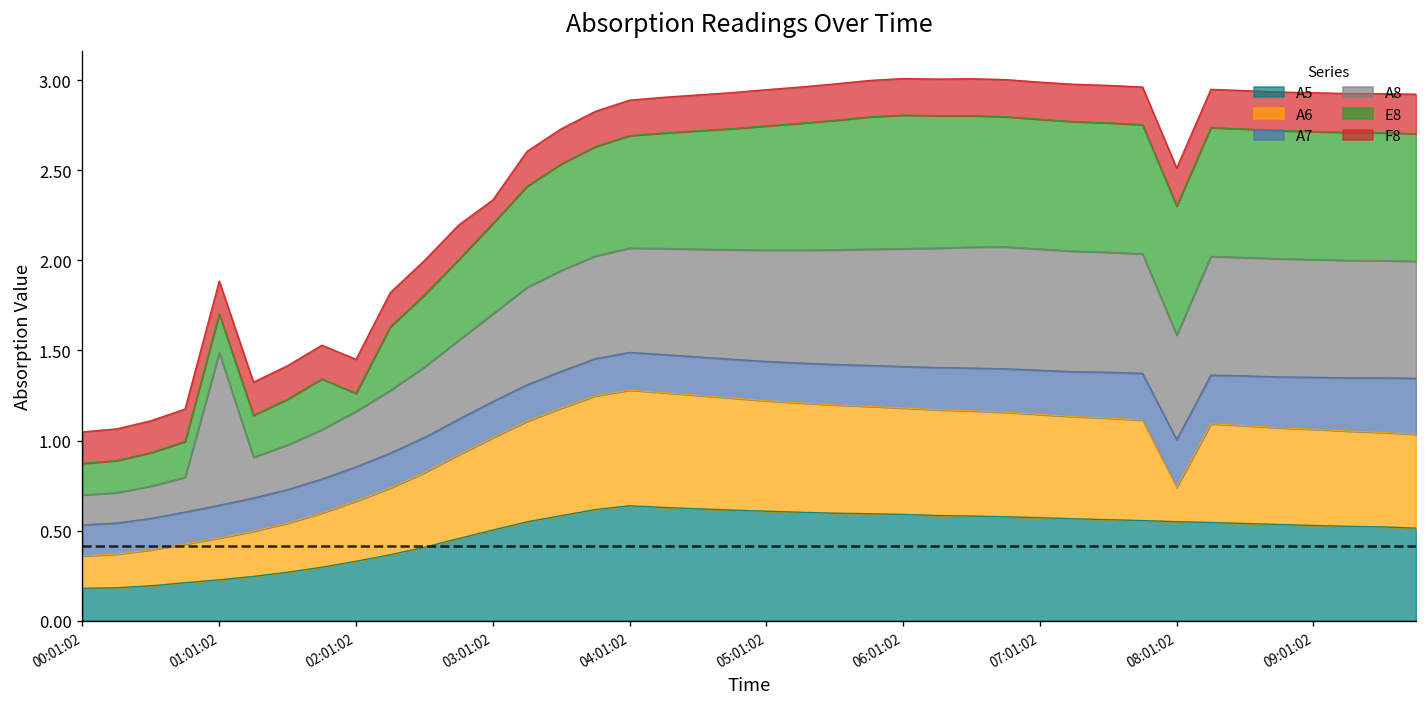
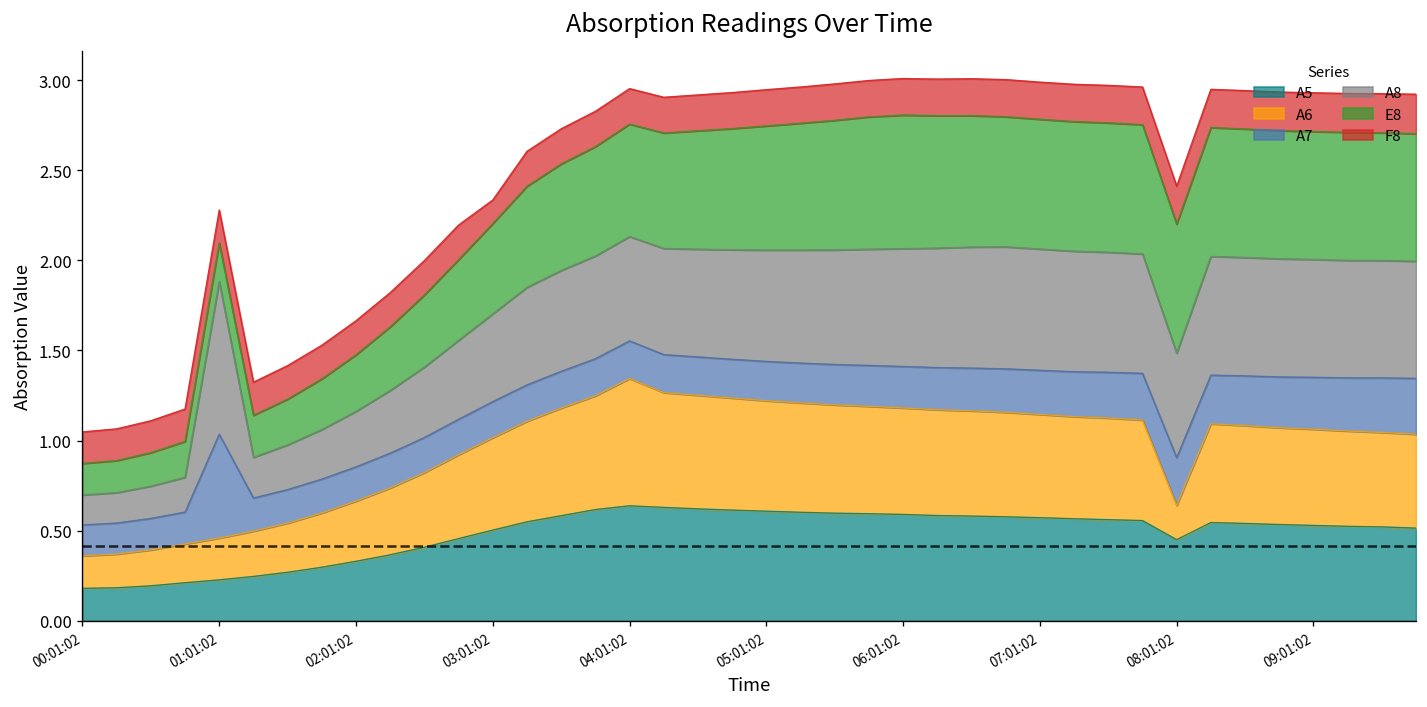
  {
    "A5": {
      "00:01:02": 0.18,
      "01:01:02": 0.23,
      "02:01:02": 0.33,
      "03:01:02": 0.50,
      "04:01:02": 0.64,
      "05:01:02": 0.61,
      "06:01:02": 0.59,
      "07:01:02": 0.57,
-     "08:01:02": 0.55,
+     "08:01:02": 0.45,
      "09:01:02": 0.53
    },
    "A6": {
      "00:01:02": 0.18,
      "01:01:02": 0.23,
      "02:01:02": 0.33,
      "03:01:02": 0.51,
-     "04:01:02": 0.64,
+     "04:01:02": 0.71,
      "05:01:02": 0.61,
      "06:01:02": 0.59,
      "07:01:02": 0.57,
      "08:01:02": 0.19,
      "09:01:02": 0.53
    },
    "A7": {
      "00:01:02": 0.17,
-     "01:01:02": 0.18,
+     "01:01:02": 0.58,
      "02:01:02": 0.19,
      "03:01:02": 0.20,
      "04:01:02": 0.21,
      "05:01:02": 0.22,
      "06:01:02": 0.23,
      "07:01:02": 0.25,
      "08:01:02": 0.26,
      "09:01:02": 0.29
    },
    "A8": {
      "00:01:02": 0.17,
      "01:01:02": 0.85,
      "02:01:02": 0.31,
      "03:01:02": 0.49,
      "04:01:02": 0.58,
      "05:01:02": 0.62,
      "06:01:02": 0.65,
      "07:01:02": 0.67,
      "08:01:02": 0.58,
      "09:01:02": 0.65
    },
    "E8": {
      "00:01:02": 0.17,
      "01:01:02": 0.22,
-     "02:01:02": 0.10,
+     "02:01:02": 0.31,
      "03:01:02": 0.50,
      "04:01:02": 0.62,
      "05:01:02": 0.69,
      "06:01:02": 0.74,
      "07:01:02": 0.72,
      "08:01:02": 0.72,
      "09:01:02": 0.71
    },
    "F8": {
      "00:01:02": 0.18,
      "01:01:02": 0.18,
      "02:01:02": 0.19,
      "03:01:02": 0.13,
      "04:01:02": 0.20,
      "05:01:02": 0.20,
      "06:01:02": 0.20,
      "07:01:02": 0.21,
      "08:01:02": 0.21,
      "09:01:02": 0.21
    }
  }
